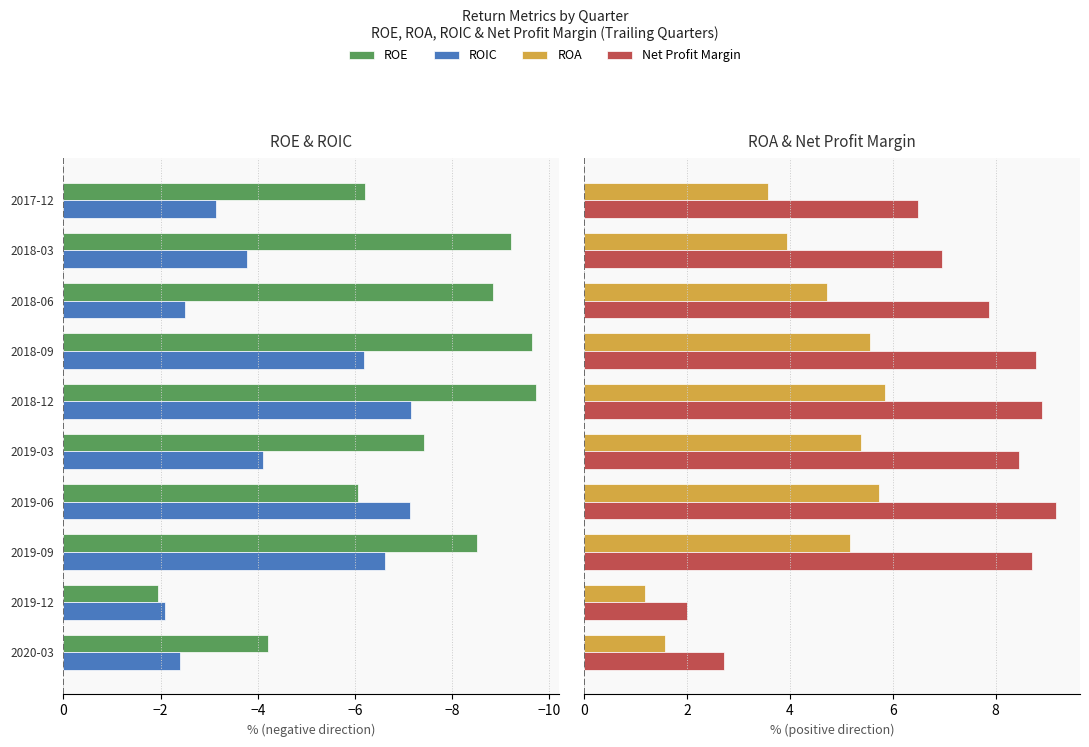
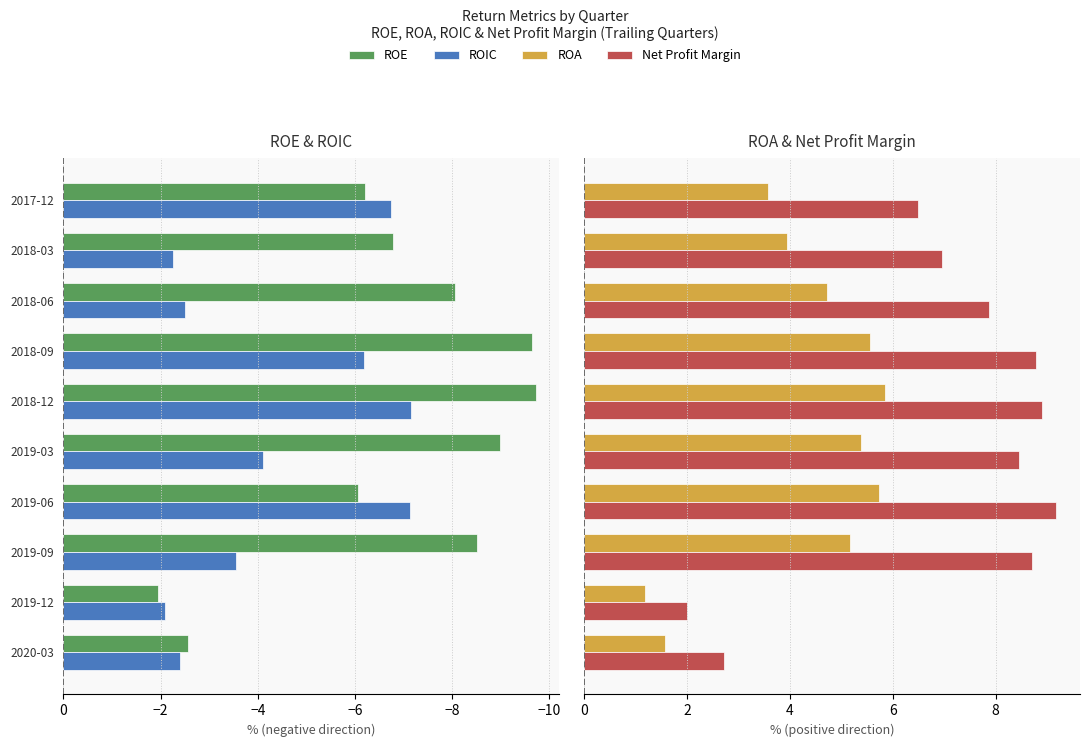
  {
    "ROE & ROIC": {
      "ROE": {
        "2017-12": -6.2,
-       "2018-03": -9.2,
-       "2018-06": -8.8,
+       "2018-03": -6.8,
+       "2018-06": -8.1,
        "2018-09": -9.6,
        "2018-12": -9.7,
-       "2019-03": -7.4,
+       "2019-03": -9.0,
        "2019-06": -6.1,
        "2019-09": -8.5,
        "2019-12": -1.9,
-       "2020-03": -4.2
+       "2020-03": -2.6
      },
      "ROIC": {
-       "2017-12": -3.1,
-       "2018-03": -3.8,
+       "2017-12": -6.7,
+       "2018-03": -2.3,
        "2018-06": -2.5,
        "2018-09": -6.2,
        "2018-12": -7.1,
        "2019-03": -4.1,
        "2019-06": -7.1,
-       "2019-09": -6.6,
+       "2019-09": -3.6,
        "2019-12": -2.1,
        "2020-03": -2.4
      }
    }
  }
